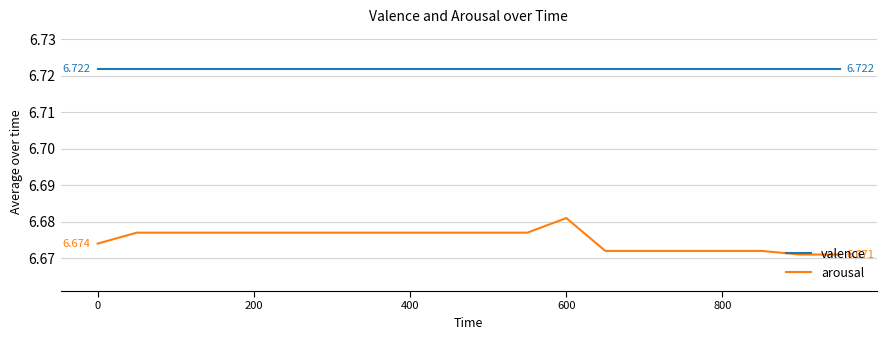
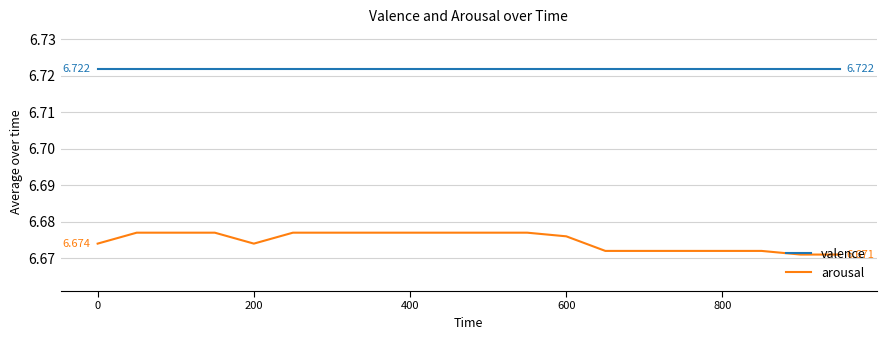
  {
    "valence": {
      "0": 6.722
    },
    "arousal": {
-     "200": 6.677,
+     "200": 6.674,
      "400": 6.677,
-     "600": 6.681,
+     "600": 6.676,
      "800": 6.672
    }
  }
